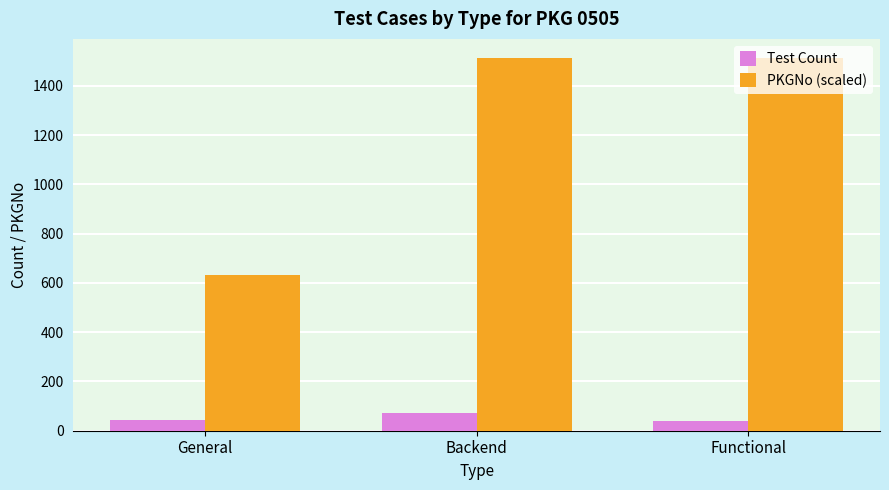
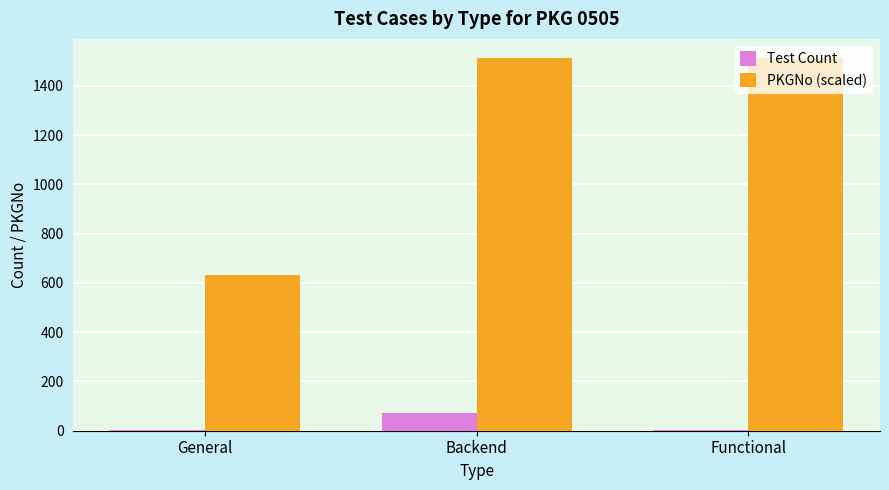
  {
    "Test Count": {
-     "General": 40,
+     "General": 0,
      "Backend": 70,
-     "Functional": 40
+     "Functional": 0
    },
    "PKGNo (scaled)": {
      "General": 630,
      "Backend": 1520
    }
  }
